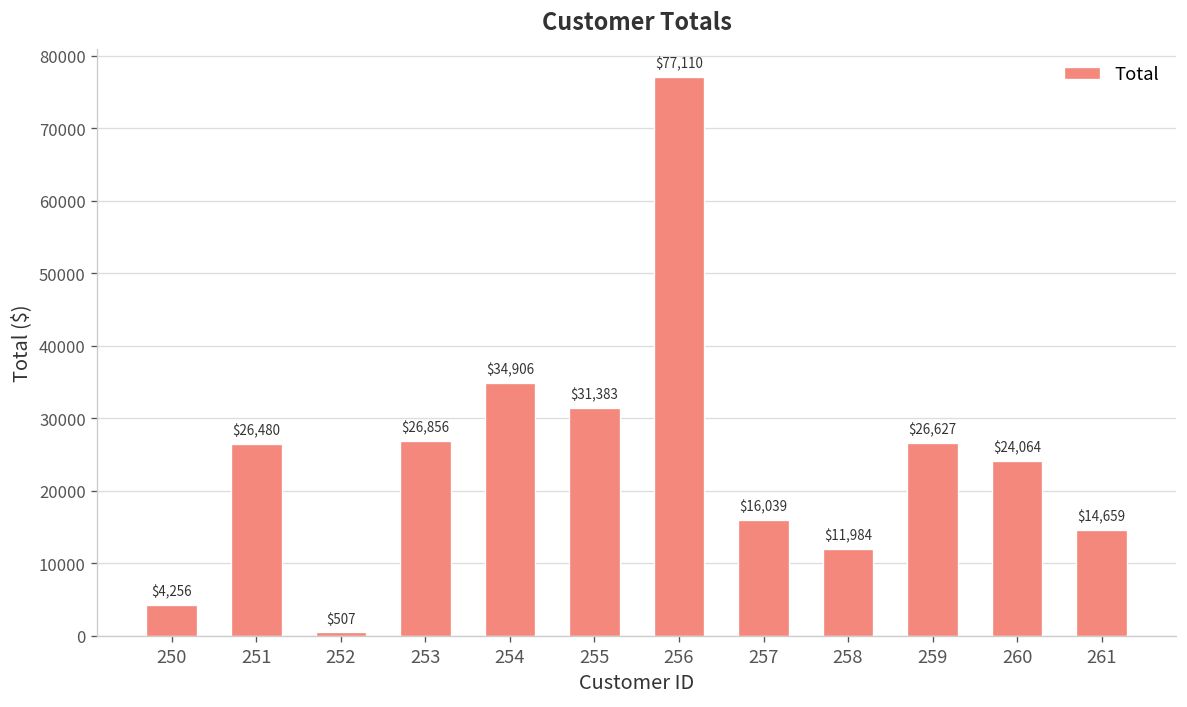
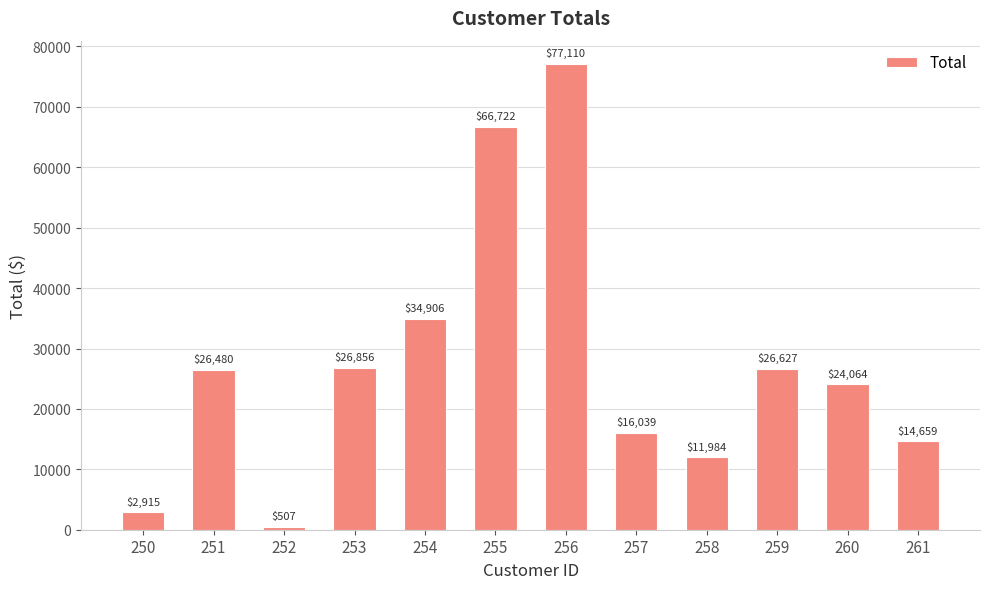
  {
-   "250": "$4,256",
+   "250": "$2,915",
    "251": "$26,480",
    "252": "$507",
    "253": "$26,856",
    "254": "$34,906",
-   "255": "$31,383",
+   "255": "$66,722",
    "256": "$77,110",
    "257": "$16,039",
    "258": "$11,984",
    "259": "$26,627",
    "260": "$24,064",
    "261": "$14,659"
  }
